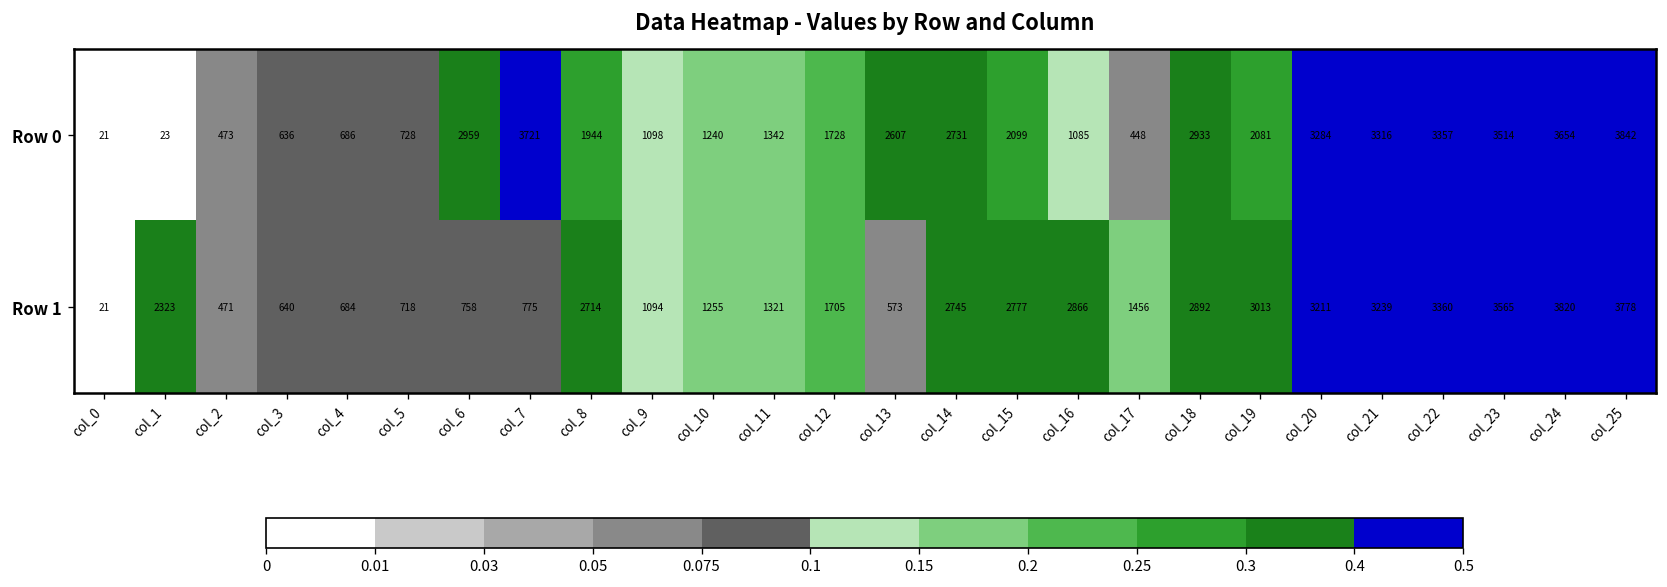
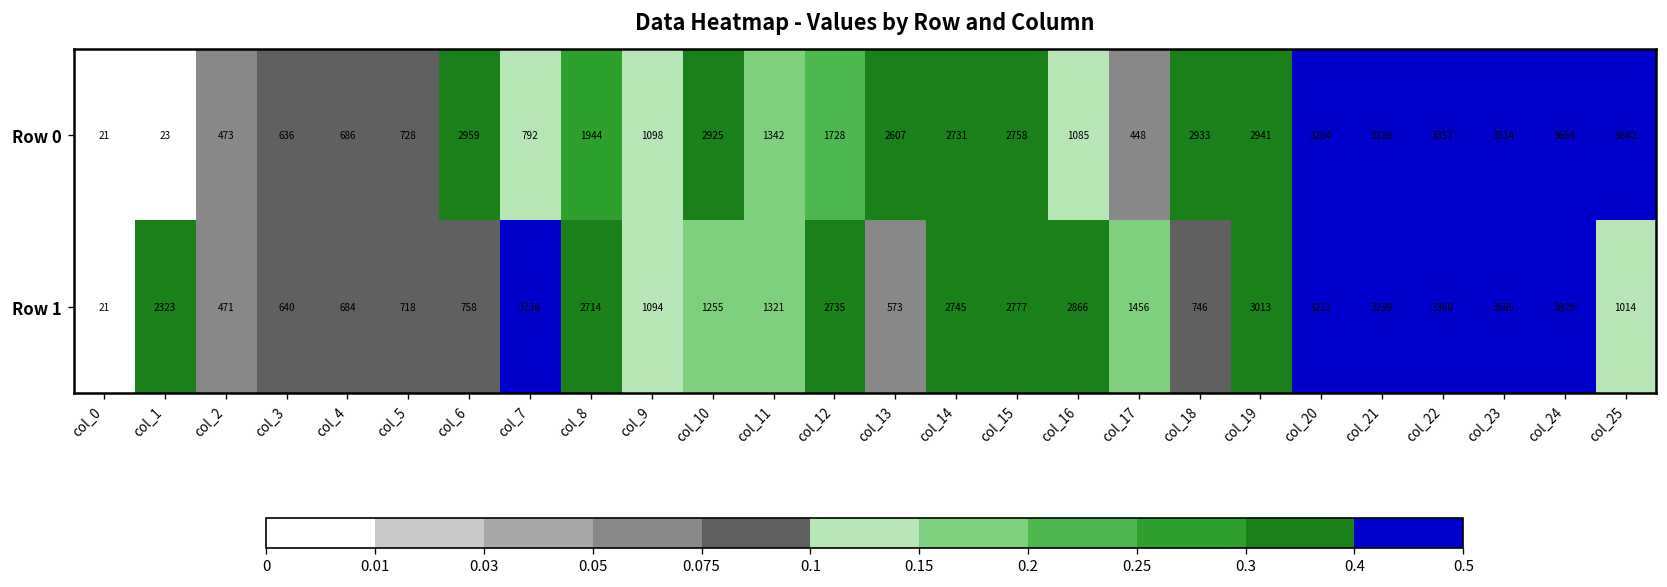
  {
    "Row 0": {
      "col_0": 21,
      "col_1": 23,
      "col_2": 473,
      "col_3": 636,
      "col_4": 686,
      "col_5": 728,
      "col_6": 2959,
-     "col_7": 3721,
+     "col_7": 792,
      "col_8": 1944,
      "col_9": 1098,
-     "col_10": 1240,
+     "col_10": 2925,
      "col_11": 1342,
      "col_12": 1728,
      "col_13": 2607,
      "col_14": 2731,
-     "col_15": 2099,
+     "col_15": 2758,
      "col_16": 1085,
      "col_17": 448,
      "col_18": 2933,
-     "col_19": 2081,
+     "col_19": 2941,
      "col_20": 3284,
      "col_21": 3316,
      "col_22": 3357,
      "col_23": 3514,
      "col_24": 3654,
      "col_25": 3842
    },
    "Row 1": {
      "col_0": 21,
      "col_1": 2323,
      "col_2": 471,
      "col_3": 640,
      "col_4": 684,
      "col_5": 718,
      "col_6": 758,
-     "col_7": 775,
+     "col_7": 3736,
      "col_8": 2714,
      "col_9": 1094,
      "col_10": 1255,
      "col_11": 1321,
-     "col_12": 1705,
+     "col_12": 2735,
      "col_13": 573,
      "col_14": 2745,
      "col_15": 2777,
      "col_16": 2866,
      "col_17": 1456,
-     "col_18": 2892,
+     "col_18": 746,
      "col_19": 3013,
      "col_20": 3211,
      "col_21": 3239,
      "col_22": 3360,
      "col_23": 3565,
      "col_24": 3820,
-     "col_25": 3778
+     "col_25": 1014
    }
  }
